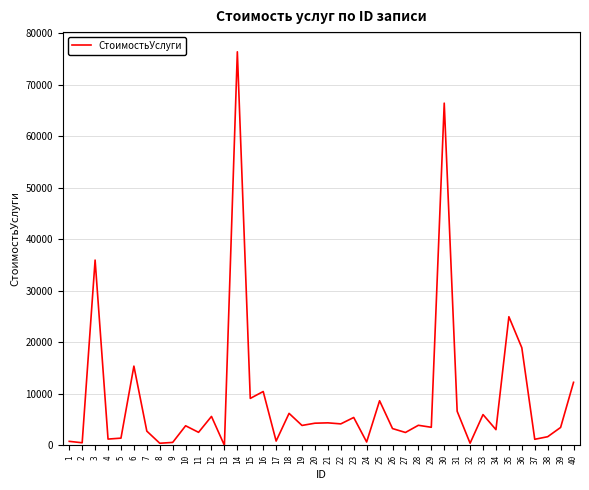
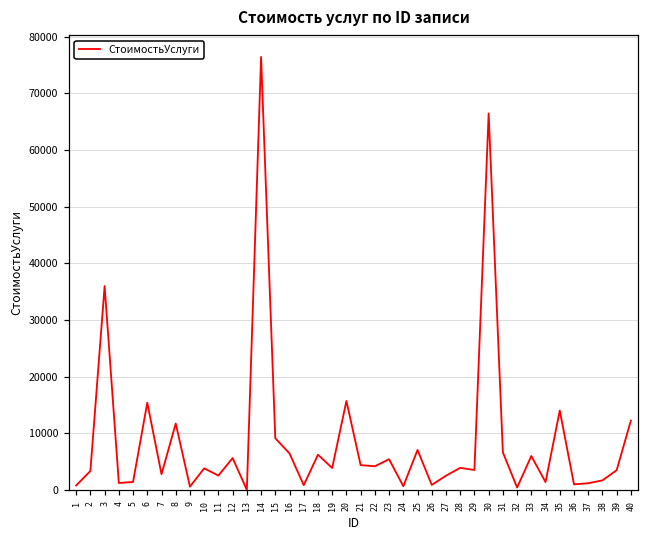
  {
    "1": 1000,
-   "2": 1000,
+   "2": 3000,
    "3": 36000,
    "4": 1000,
    "5": 1000,
    "6": 15000,
    "7": 3000,
-   "8": 0,
+   "8": 12000,
    "9": 1000,
    "10": 4000,
    "11": 3000,
    "12": 6000,
    "13": 0,
    "14": 76000,
    "15": 9000,
-   "16": 10000,
+   "16": 6000,
    "17": 1000,
    "18": 6000,
    "19": 4000,
-   "20": 4000,
+   "20": 16000,
    "21": 4000,
    "22": 4000,
    "23": 5000,
    "24": 1000,
-   "25": 9000,
-   "26": 3000,
+   "25": 7000,
+   "26": 1000,
    "27": 3000,
    "28": 4000,
    "29": 4000,
    "30": 66000,
    "31": 7000,
    "32": 0,
    "33": 6000,
-   "34": 3000,
-   "35": 25000,
-   "36": 19000,
+   "34": 1000,
+   "35": 14000,
+   "36": 1000,
    "37": 1000,
    "38": 2000,
    "39": 4000,
    "40": 12000
  }
